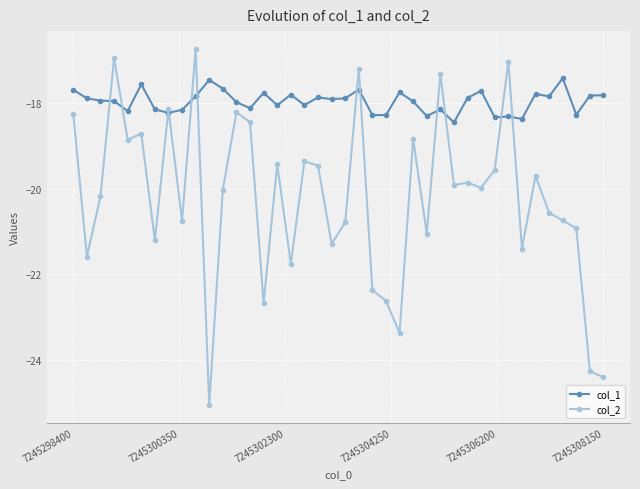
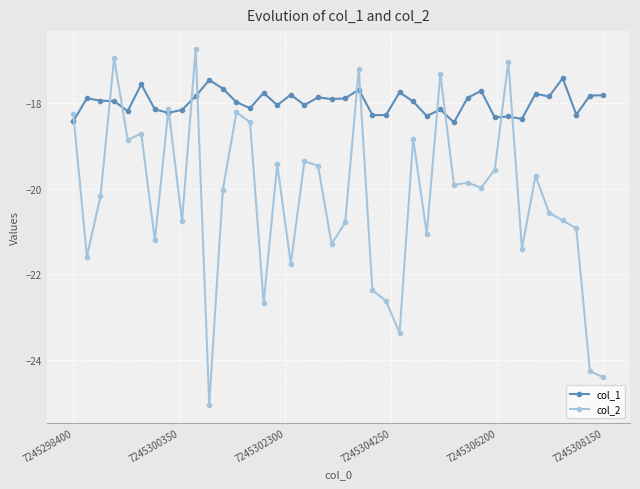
  {
    "col_1": {
-     "7245298400": -17.7,
+     "7245298400": -18.4,
      "7245308150": -17.8
    },
    "col_2": {
      "7245298400": -18.2,
      "7245308150": -24.4
    }
  }
